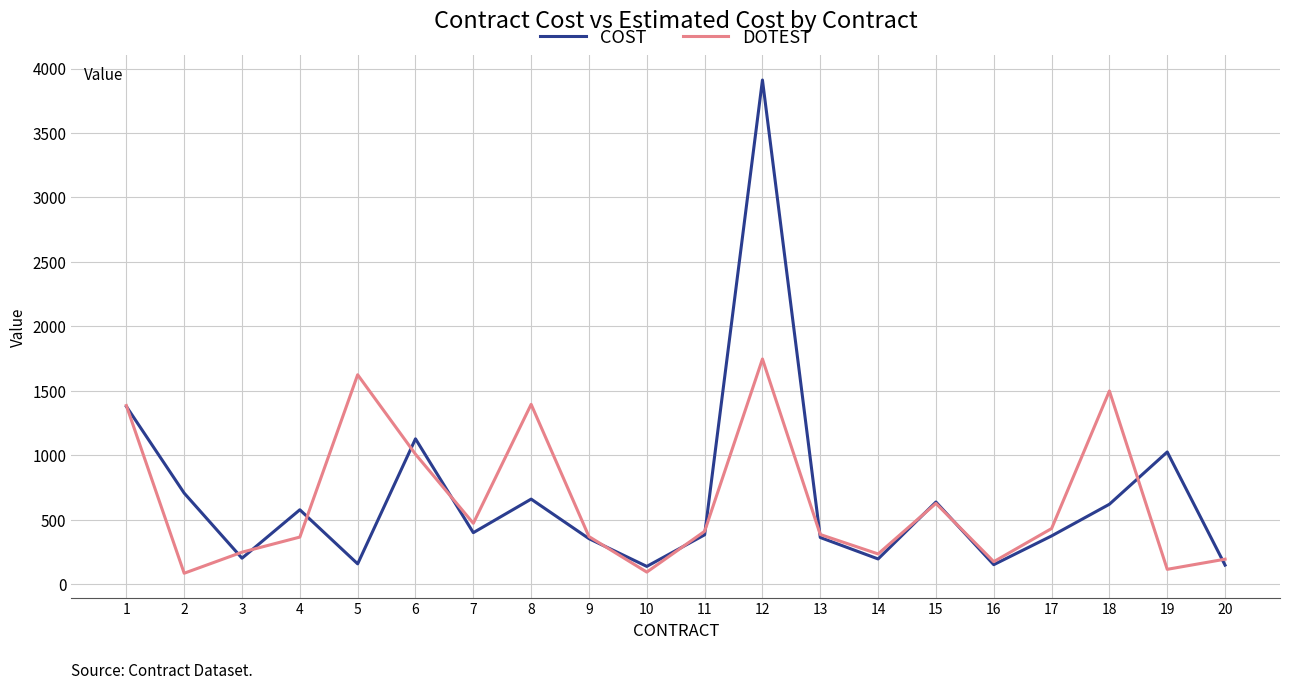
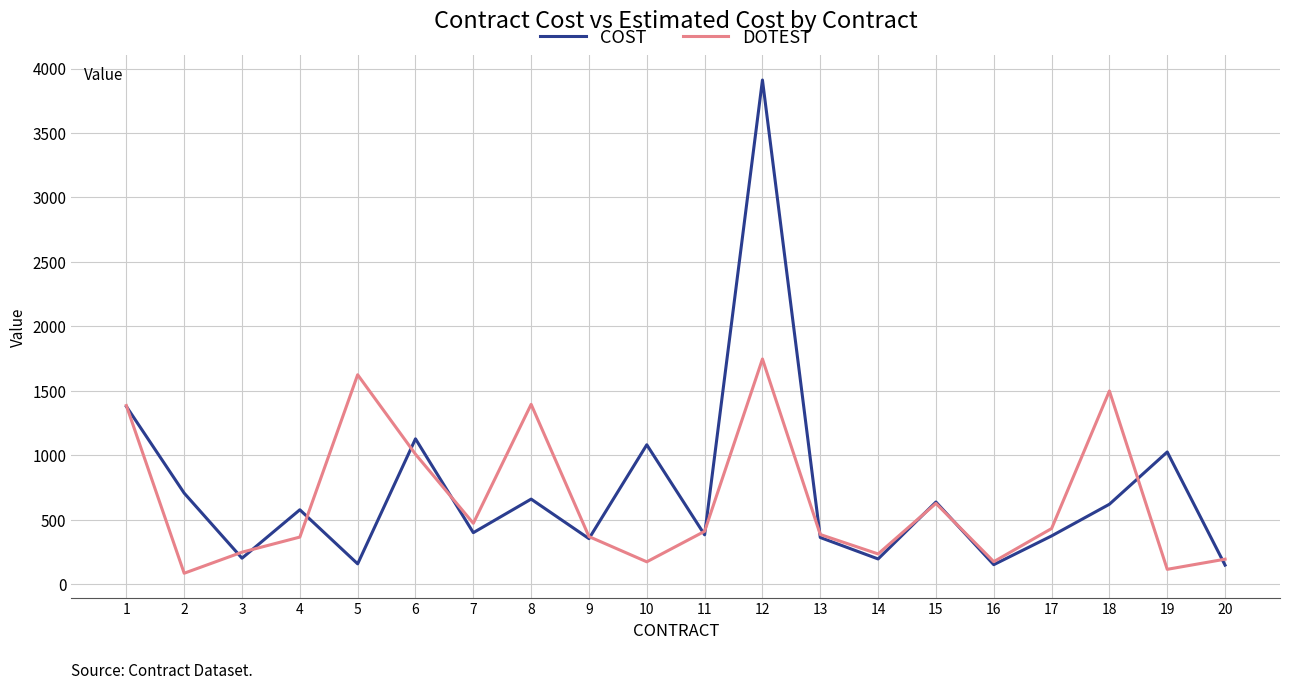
  {
    "COST": {
      "2": 710,
      "3": 200,
      "4": 580,
      "5": 160,
      "6": 1130,
      "7": 400,
      "8": 660,
-     "10": 140,
+     "10": 1080,
      "11": 380,
      "12": 3910,
      "13": 360,
      "14": 200,
      "16": 150,
      "17": 380,
      "18": 620,
      "19": 1030,
      "20": 150
    },
    "DOTEST": {
      "2": 90,
      "3": 250,
      "4": 370,
      "5": 1630,
      "6": 1010,
      "7": 470,
      "8": 1400,
-     "10": 90,
+     "10": 170,
      "11": 410,
      "12": 1750,
      "13": 390,
      "14": 240,
      "16": 180,
      "17": 430,
      "18": 1500,
      "19": 120,
      "20": 190
    }
  }
